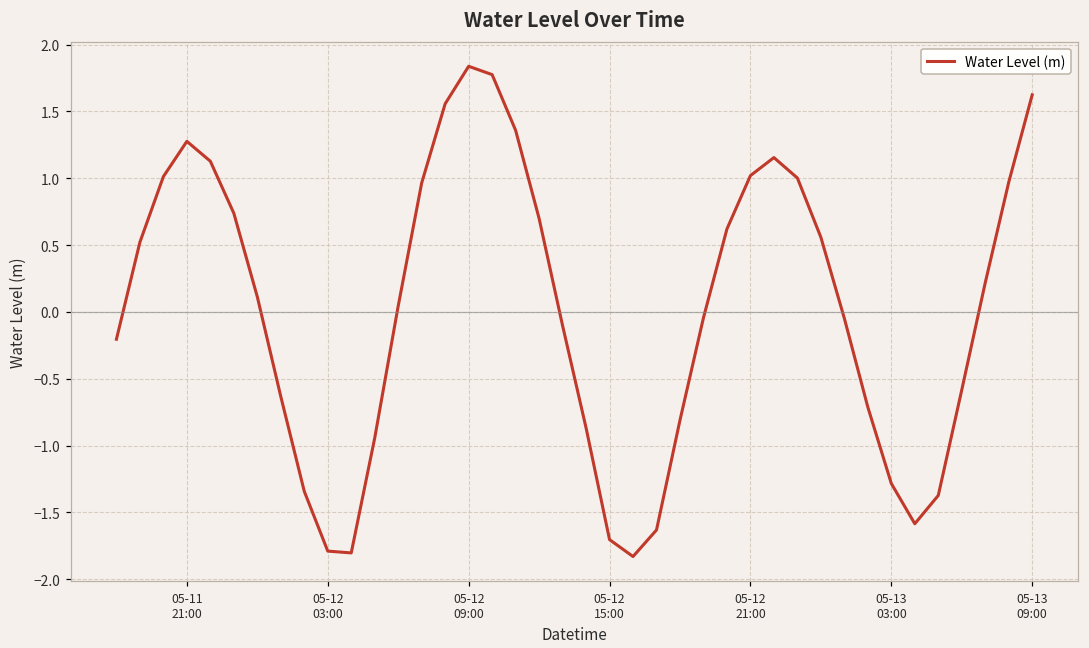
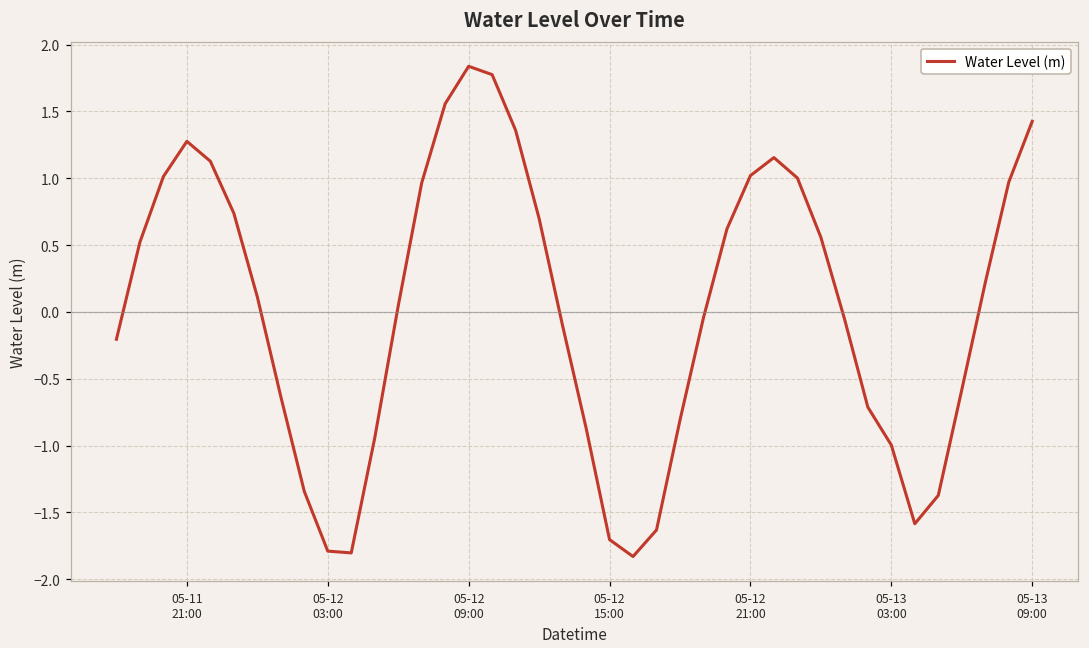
  {
    "05-11 21:00": 1.28,
    "05-12 03:00": -1.79,
    "05-12 09:00": 1.84,
    "05-12 15:00": -1.70,
    "05-12 21:00": 1.02,
-   "05-13 03:00": -1.28,
-   "05-13 09:00": 1.62
+   "05-13 03:00": -1.00,
+   "05-13 09:00": 1.43
  }
